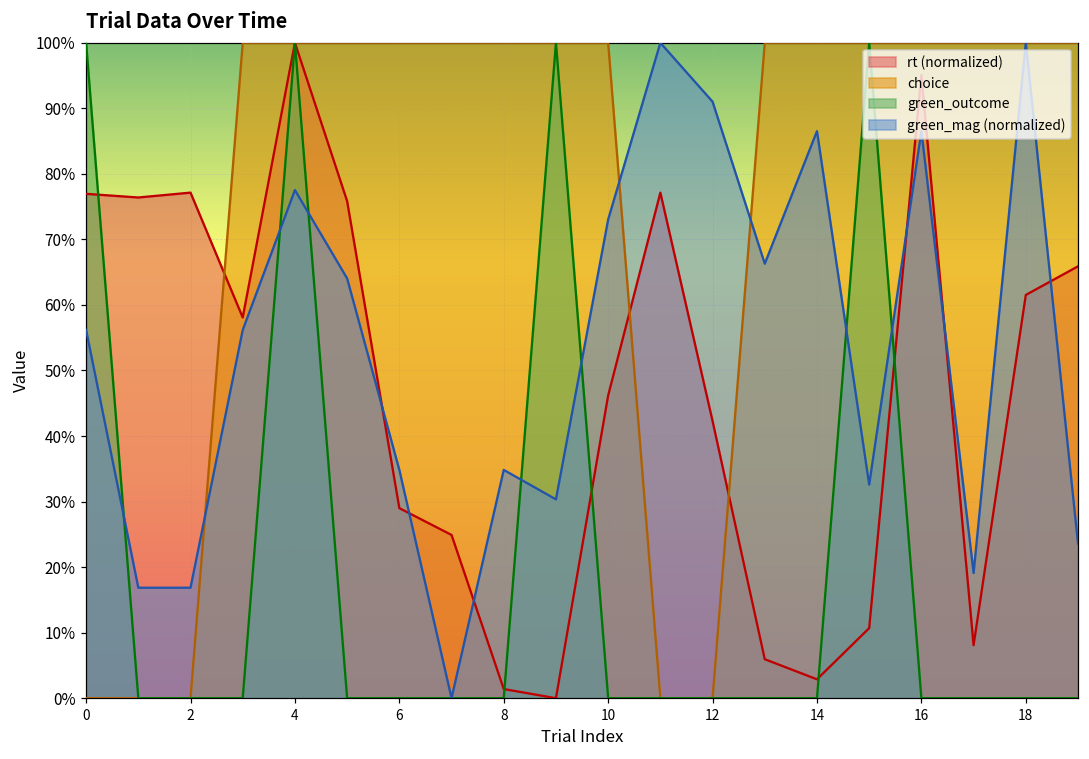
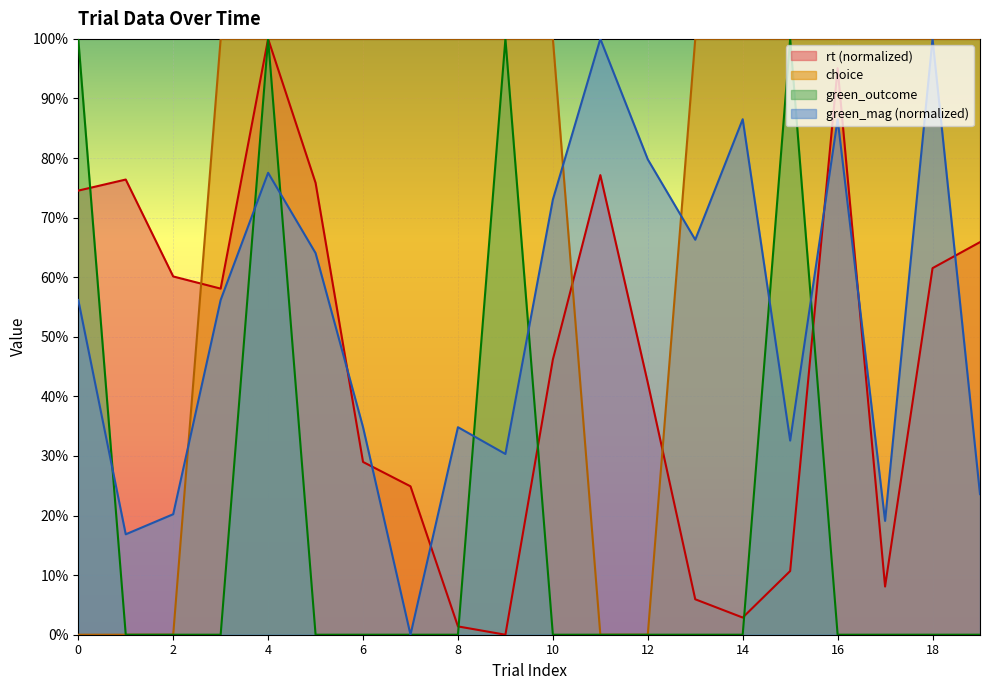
  {
    "rt (normalized)": {
-     "0": "77%",
-     "2": "77%",
+     "0": "75%",
+     "2": "60%",
      "6": "29%",
      "8": "1%",
      "10": "46%",
      "12": "42%",
      "14": "3%",
      "18": "62%"
    },
    "choice": {
      "0": "0%",
      "6": "100%",
      "8": "100%",
      "10": "100%",
      "14": "100%",
      "16": "100%"
    },
    "green_outcome": {
      "0": "100%",
      "6": "0%",
      "8": "0%",
      "10": "0%",
      "14": "0%",
      "16": "0%",
      "18": "0%"
    },
    "green_mag (normalized)": {
      "0": "56%",
-     "2": "17%",
+     "2": "20%",
      "4": "78%",
      "6": "35%",
      "8": "35%",
      "10": "73%",
-     "12": "91%",
+     "12": "80%",
      "14": "87%"
    }
  }
